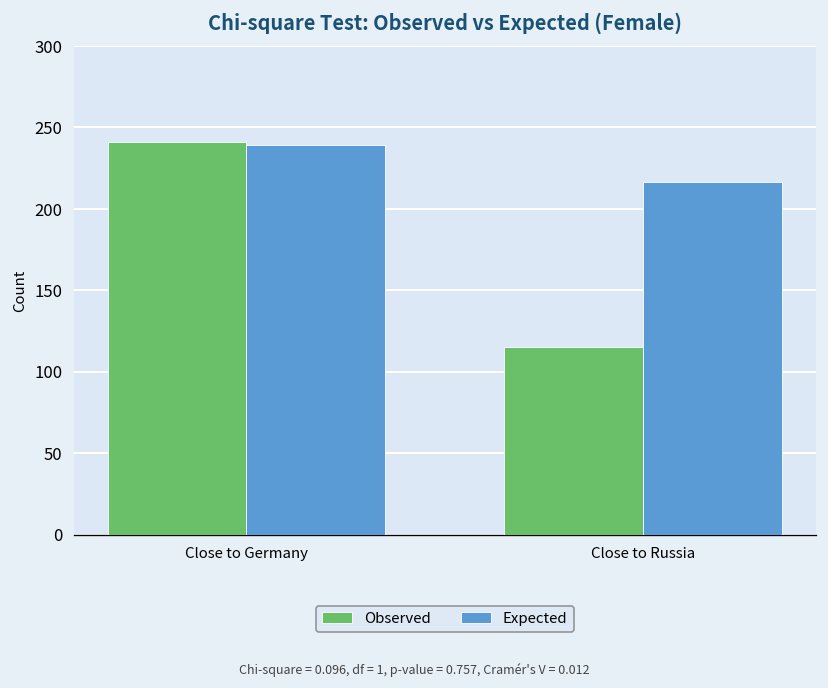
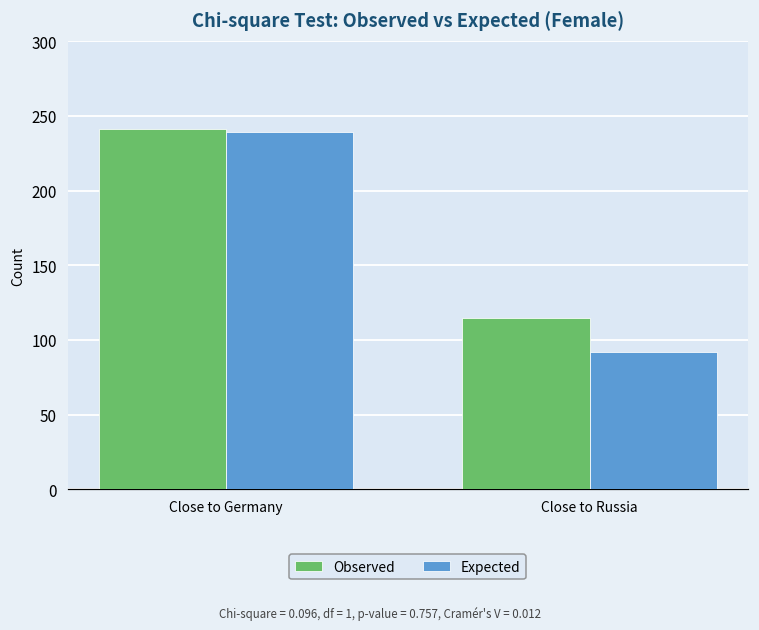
  {
    "Observed": {
      "Close to Germany": 241,
      "Close to Russia": 115
    },
    "Expected": {
      "Close to Germany": 239,
-     "Close to Russia": 216
+     "Close to Russia": 92
    }
  }
